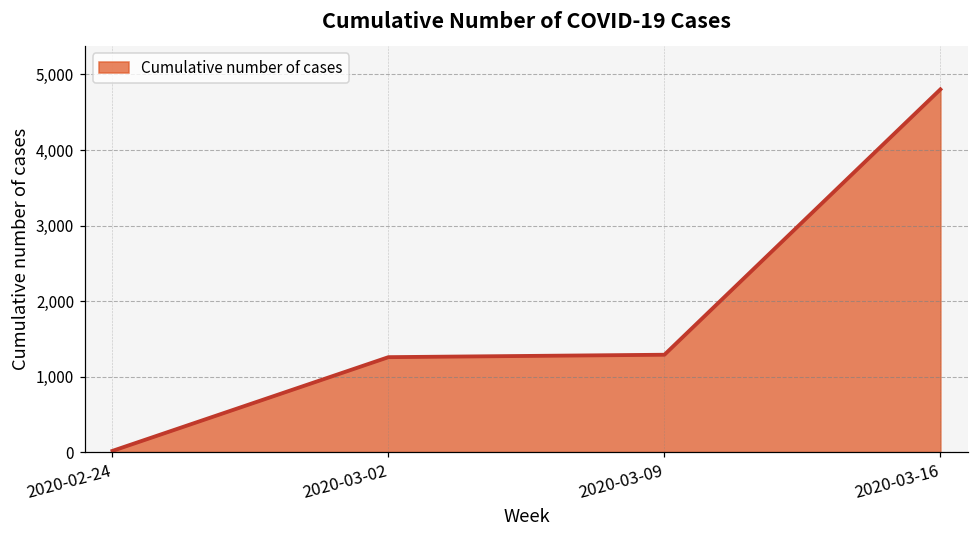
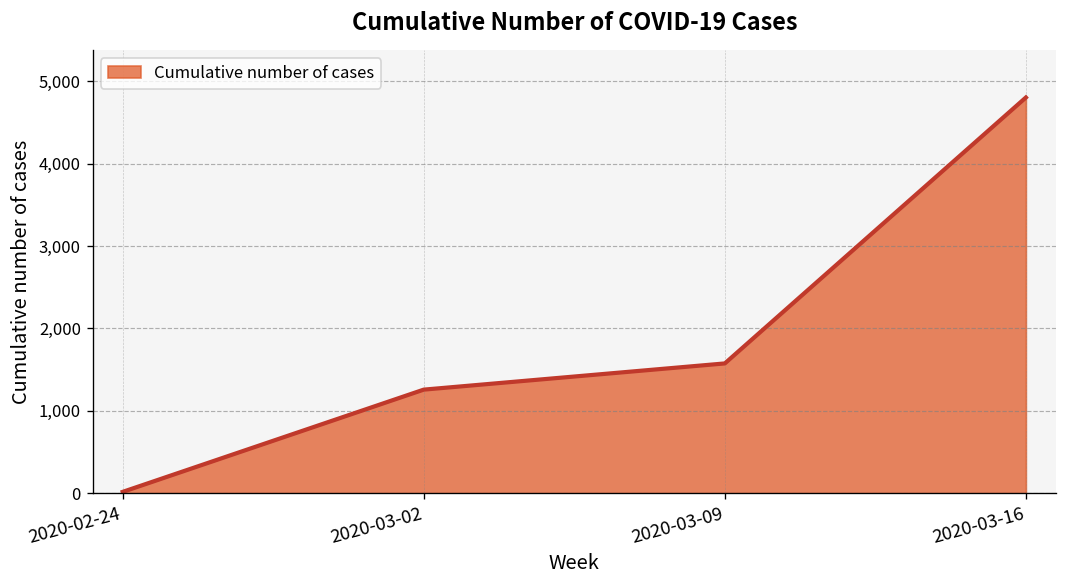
  {
    "2020-02-24": "0",
    "2020-03-02": "1,300",
-   "2020-03-09": "1,300",
+   "2020-03-09": "1,600",
    "2020-03-16": "4,800"
  }
